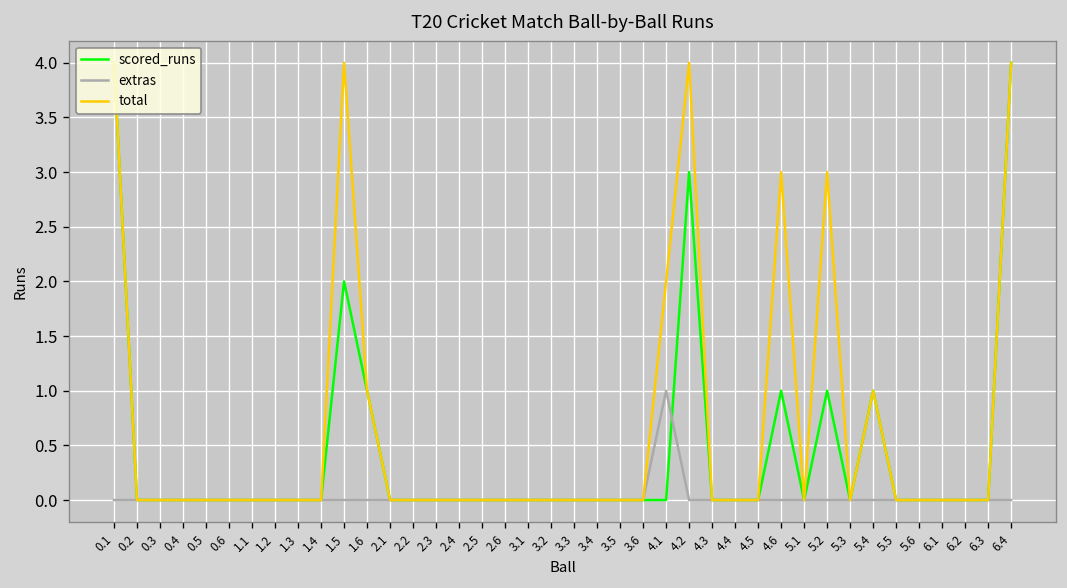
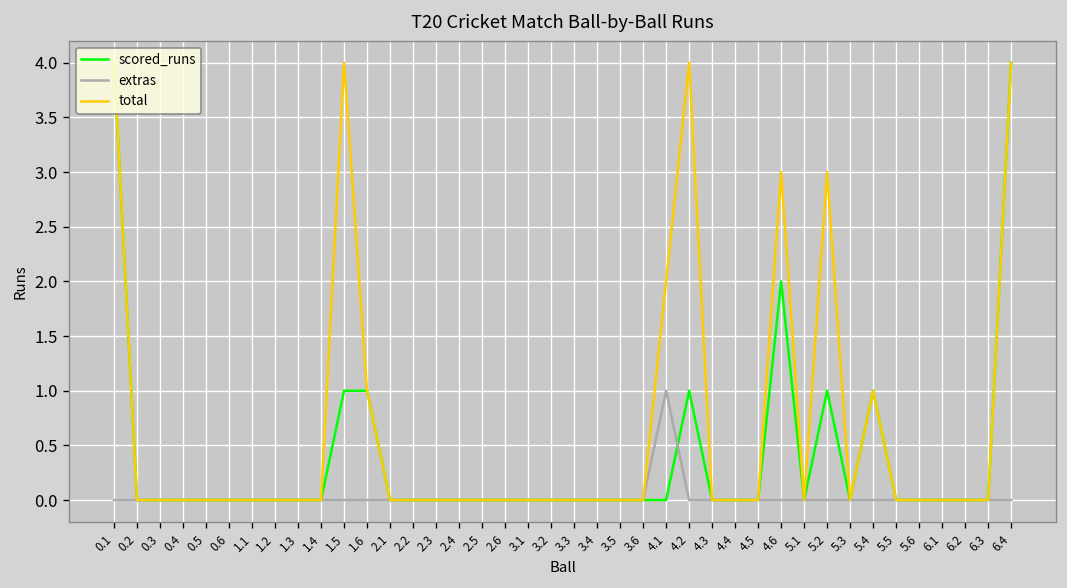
  {
    "scored_runs": {
-     "1.5": 2,
+     "1.5": 1,
      "4.1": 0,
-     "4.2": 3,
-     "4.6": 1,
+     "4.2": 1,
+     "4.6": 2,
      "5.2": 1
    },
    "extras": {
      "0.1": 0,
      "1.5": 0,
      "1.6": 0,
      "4.1": 1,
      "4.2": 0,
      "4.6": 0,
      "5.2": 0,
      "5.4": 0,
      "6.4": 0
    },
    "total": {
      "1.5": 4,
      "4.1": 2,
      "4.2": 4,
      "4.6": 3,
      "5.2": 3
    }
  }
